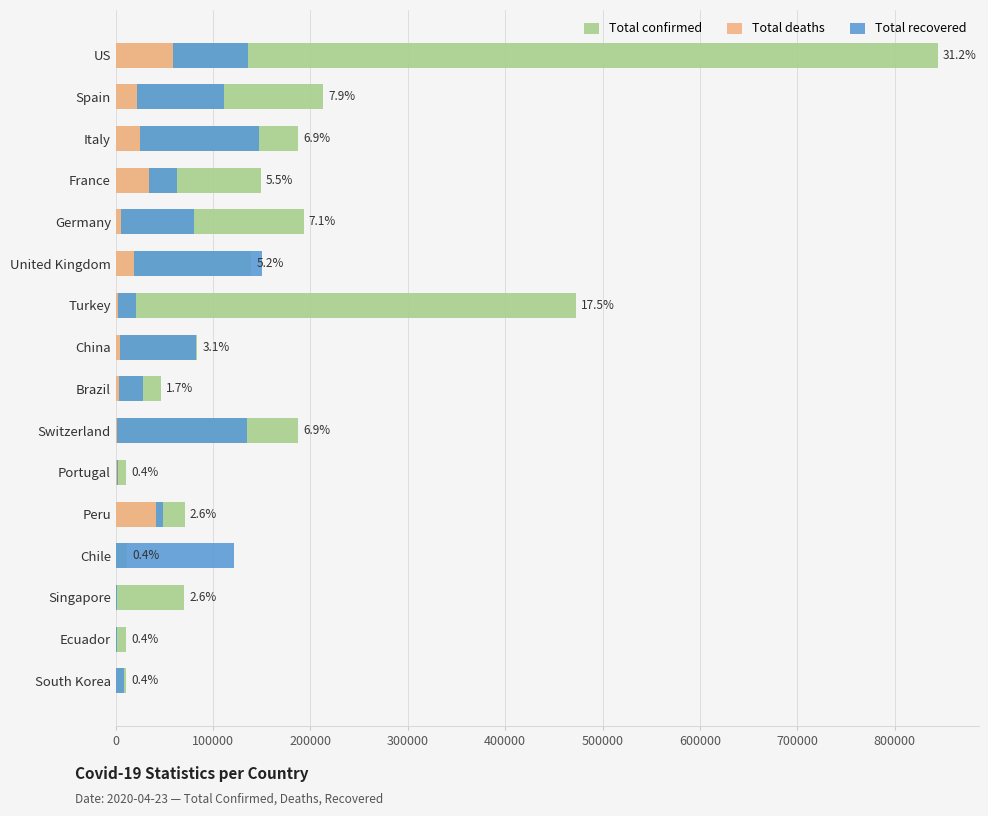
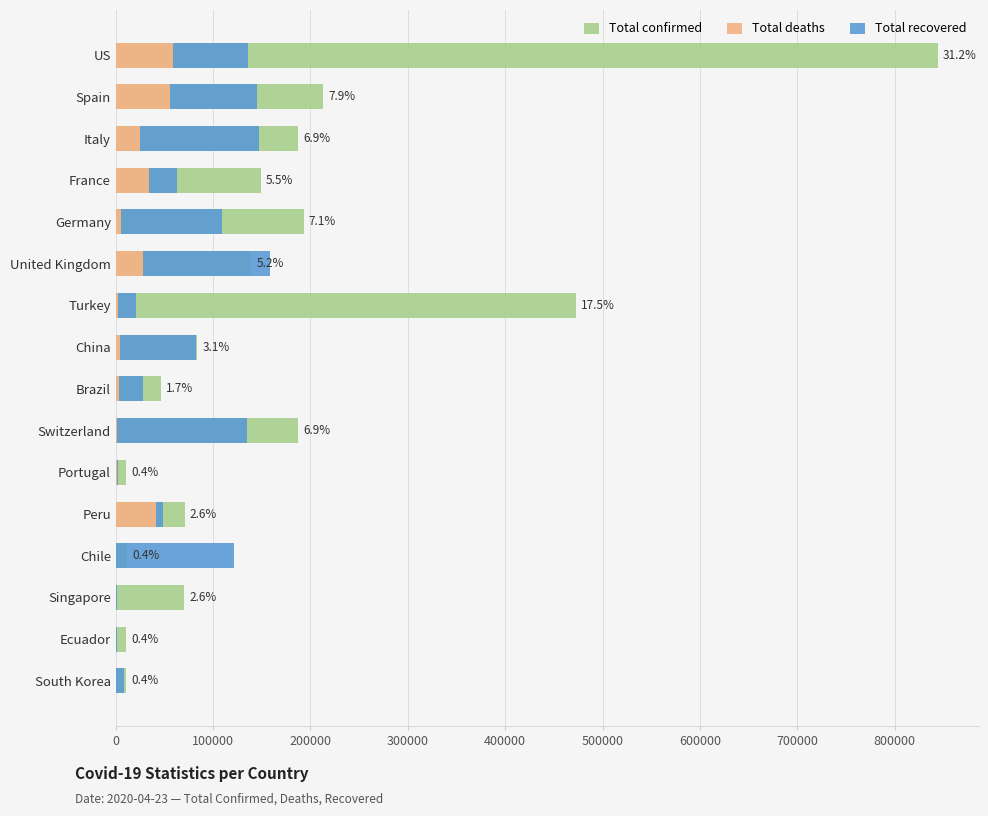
  {
    "Total deaths": {
-     "Spain": 20000,
-     "United Kingdom": 20000
+     "Spain": 60000,
+     "United Kingdom": 30000
    },
    "Total recovered": {
-     "Germany": 80000,
+     "Germany": 100000,
      "China": 80000
    }
  }
